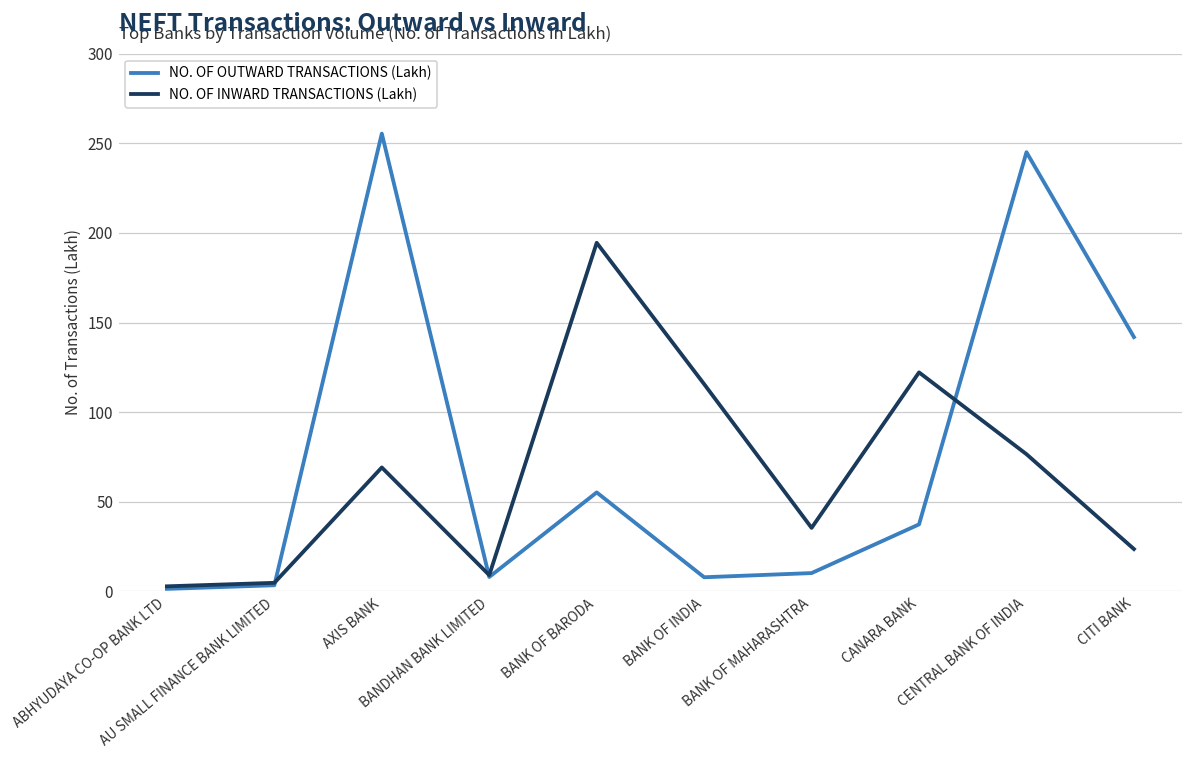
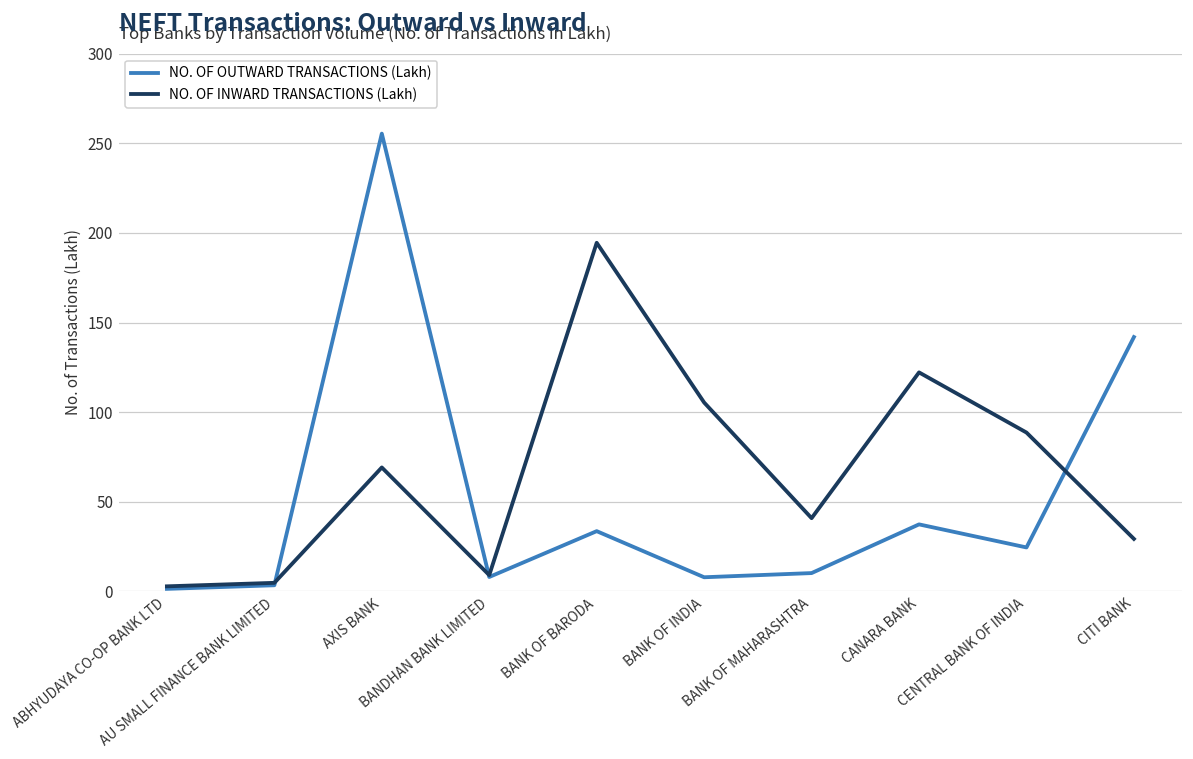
  {
    "NO. OF OUTWARD TRANSACTIONS (Lakh)": {
      "AXIS BANK": 255,
-     "BANK OF BARODA": 55,
+     "BANK OF BARODA": 34,
      "BANK OF INDIA": 8,
      "BANK OF MAHARASHTRA": 10,
      "CANARA BANK": 37,
-     "CENTRAL BANK OF INDIA": 245,
+     "CENTRAL BANK OF INDIA": 25,
      "CITI BANK": 142
    },
    "NO. OF INWARD TRANSACTIONS (Lakh)": {
      "AXIS BANK": 69,
      "BANK OF BARODA": 194,
-     "BANK OF INDIA": 116,
-     "BANK OF MAHARASHTRA": 35,
+     "BANK OF INDIA": 105,
+     "BANK OF MAHARASHTRA": 41,
      "CANARA BANK": 122,
-     "CENTRAL BANK OF INDIA": 77,
-     "CITI BANK": 24
+     "CENTRAL BANK OF INDIA": 89,
+     "CITI BANK": 29
    }
  }
